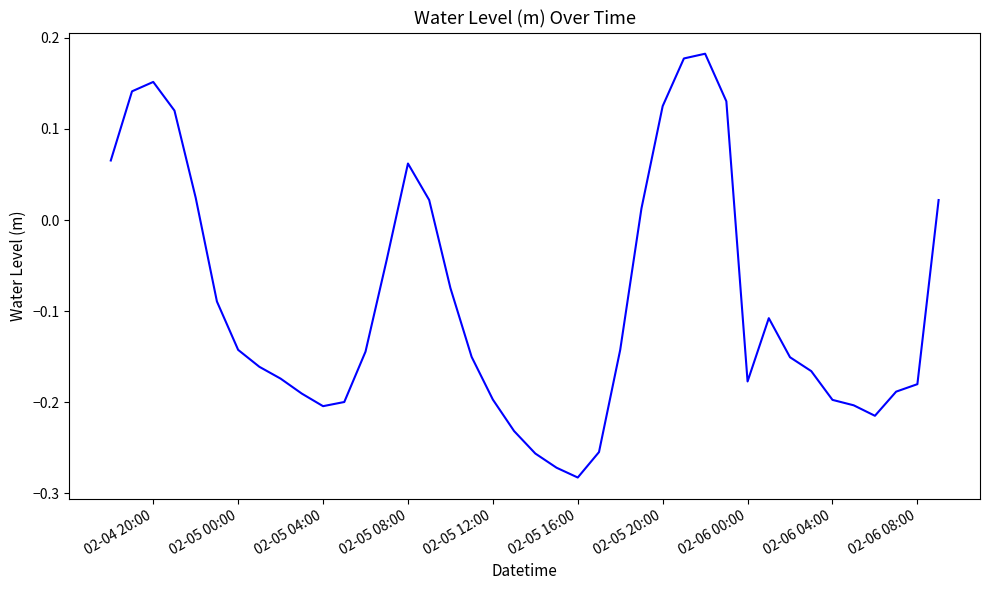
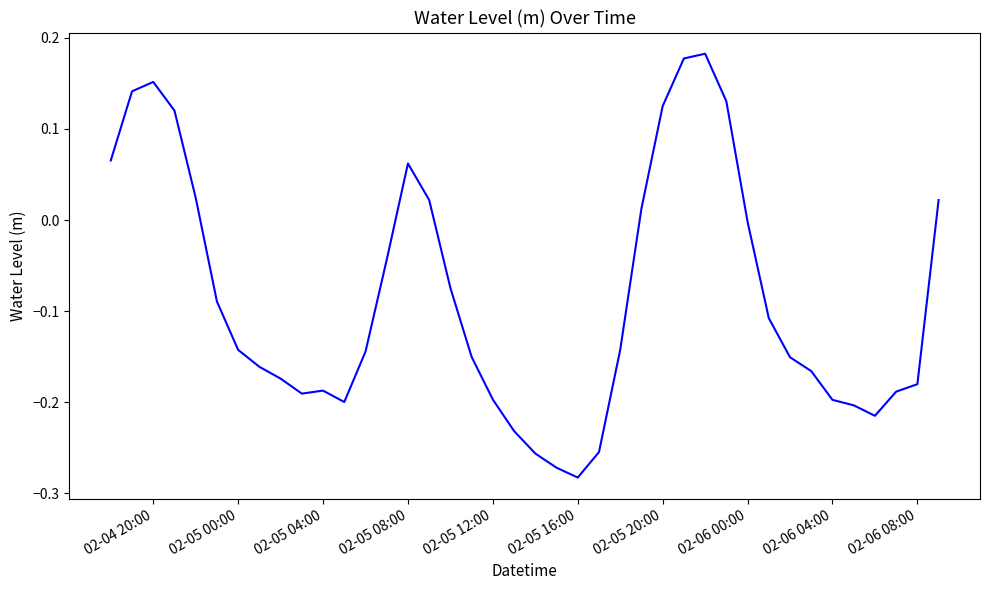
  {
    "02-04 20:00": 0.15,
    "02-05 00:00": -0.14,
-   "02-05 04:00": -0.20,
+   "02-05 04:00": -0.19,
    "02-05 08:00": 0.06,
    "02-05 12:00": -0.20,
    "02-05 16:00": -0.28,
    "02-05 20:00": 0.12,
-   "02-06 00:00": -0.18,
+   "02-06 00:00": 0.00,
    "02-06 04:00": -0.20,
    "02-06 08:00": -0.18
  }
